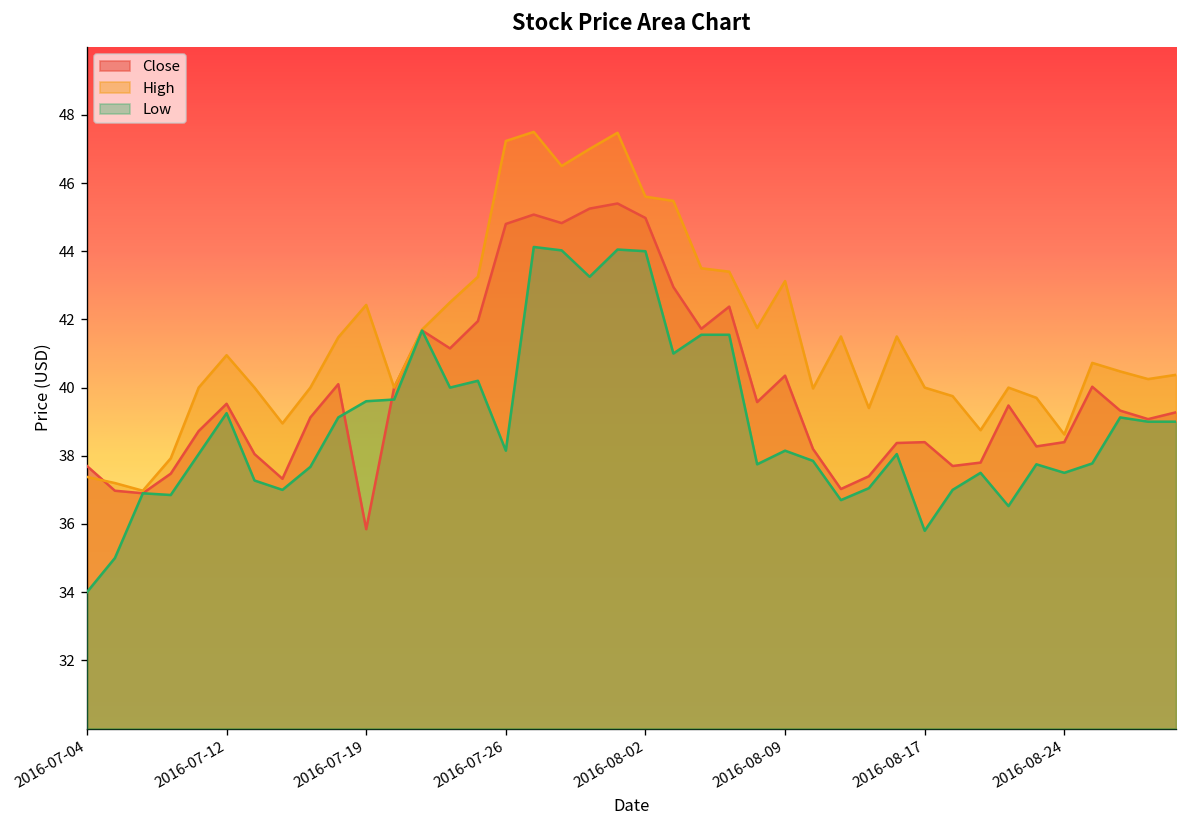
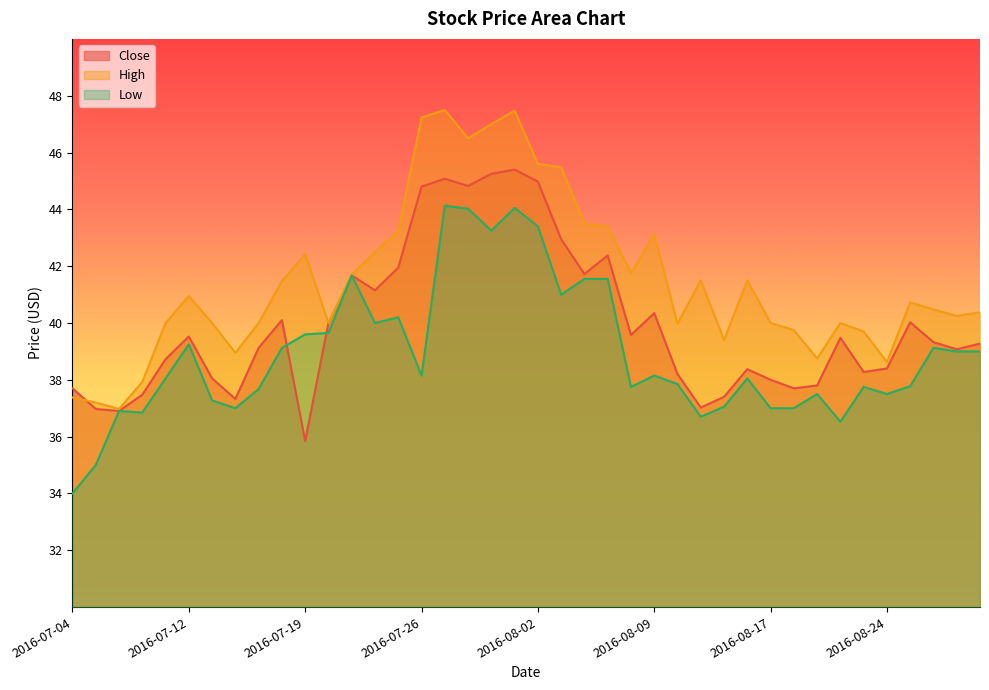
  {
    "Close": {
      "2016-07-04": 37.7,
      "2016-07-12": 39.5,
      "2016-07-19": 35.8,
      "2016-07-26": 44.8,
      "2016-08-02": 45.0,
      "2016-08-09": 40.3,
-     "2016-08-17": 38.4,
+     "2016-08-17": 38.0,
      "2016-08-24": 38.4
    },
    "High": {
      "2016-07-04": 37.4,
      "2016-07-12": 41.0,
      "2016-07-19": 42.4,
      "2016-07-26": 47.2,
      "2016-08-02": 45.6,
      "2016-08-09": 43.1,
      "2016-08-17": 40.0,
      "2016-08-24": 38.6
    },
    "Low": {
      "2016-07-04": 34.0,
      "2016-07-12": 39.3,
      "2016-07-19": 39.6,
      "2016-07-26": 38.2,
-     "2016-08-02": 44.0,
+     "2016-08-02": 43.4,
      "2016-08-09": 38.2,
-     "2016-08-17": 35.8,
+     "2016-08-17": 37.0,
      "2016-08-24": 37.5
    }
  }
